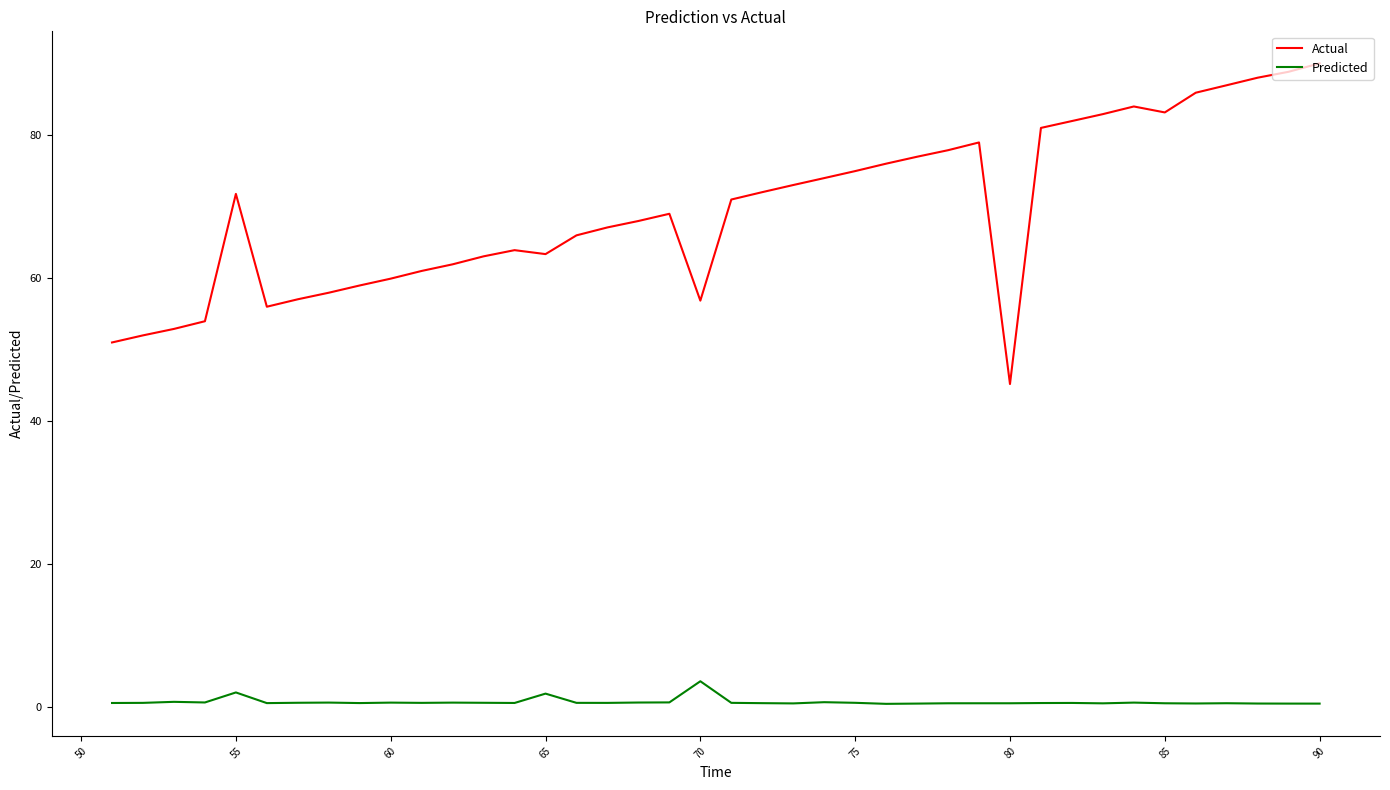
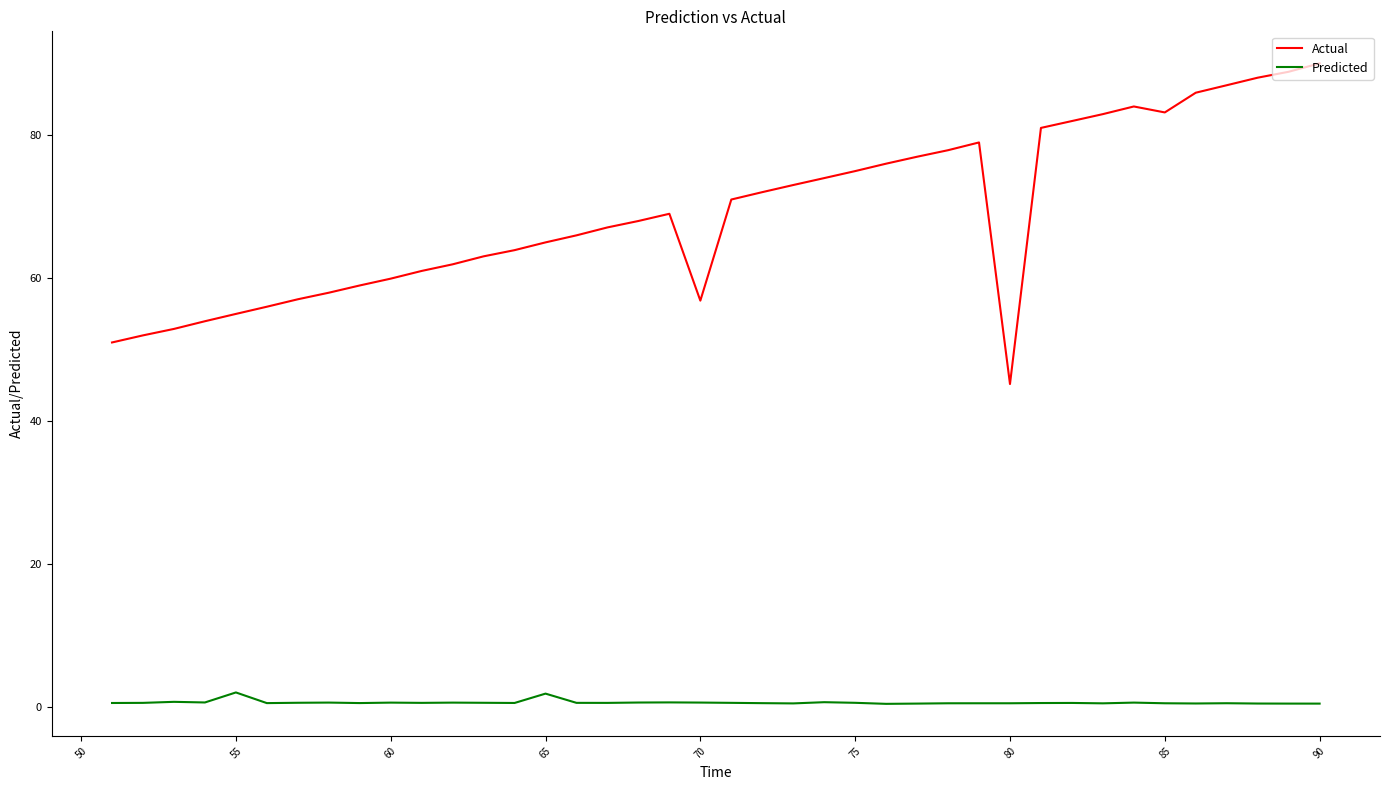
  {
    "Actual": {
-     "55": 72,
+     "55": 55,
      "60": 60,
-     "65": 63,
+     "65": 65,
      "70": 57,
      "75": 75,
      "80": 45,
      "85": 83
    },
    "Predicted": {
      "55": 2,
      "60": 1,
      "65": 2,
-     "70": 4,
+     "70": 1,
      "75": 1,
      "80": 1,
      "85": 1,
      "90": 0
    }
  }
